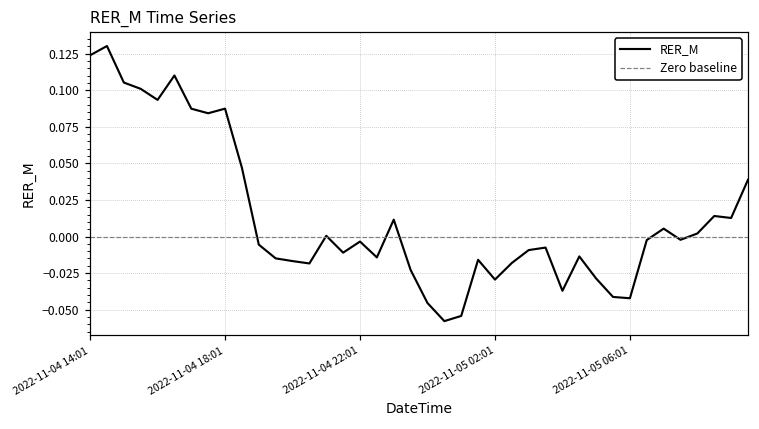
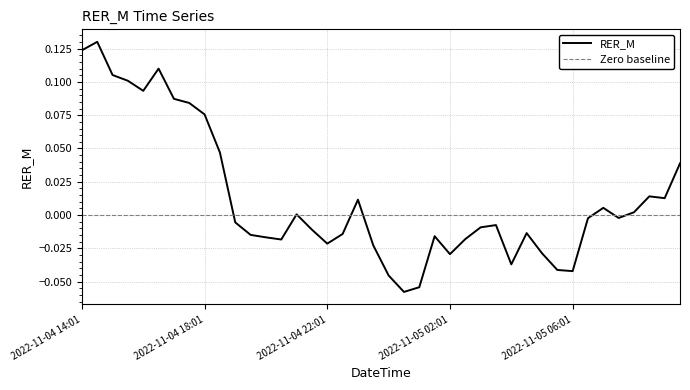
  {
    "2022-11-04 14:01": 0.124,
-   "2022-11-04 18:01": 0.087,
-   "2022-11-04 22:01": -0.003,
+   "2022-11-04 18:01": 0.076,
+   "2022-11-04 22:01": -0.022,
    "2022-11-05 02:01": -0.029,
    "2022-11-05 06:01": -0.042
  }
